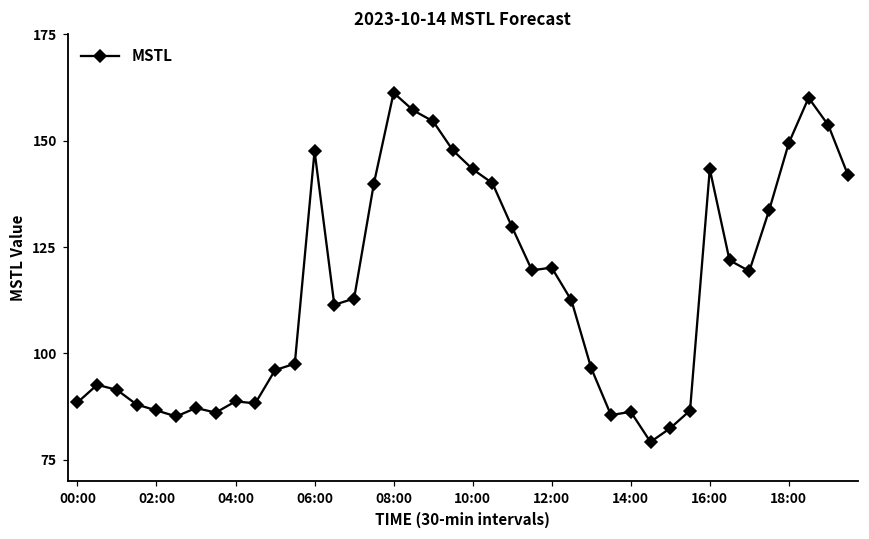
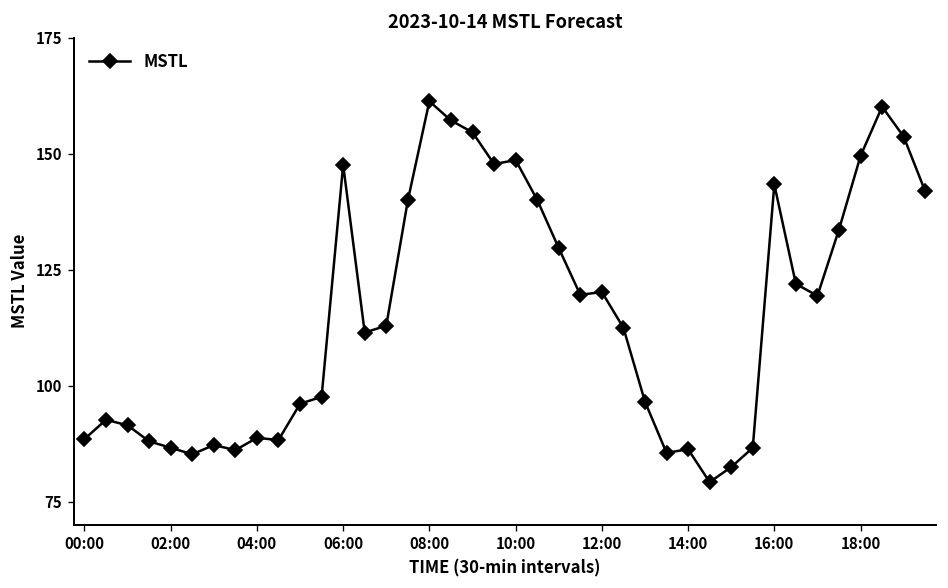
  {
    "00:00": 88,
    "02:00": 87,
    "04:00": 89,
    "06:00": 148,
    "08:00": 161,
-   "10:00": 143,
+   "10:00": 149,
    "12:00": 120,
    "14:00": 86,
    "16:00": 143,
    "18:00": 149
  }
